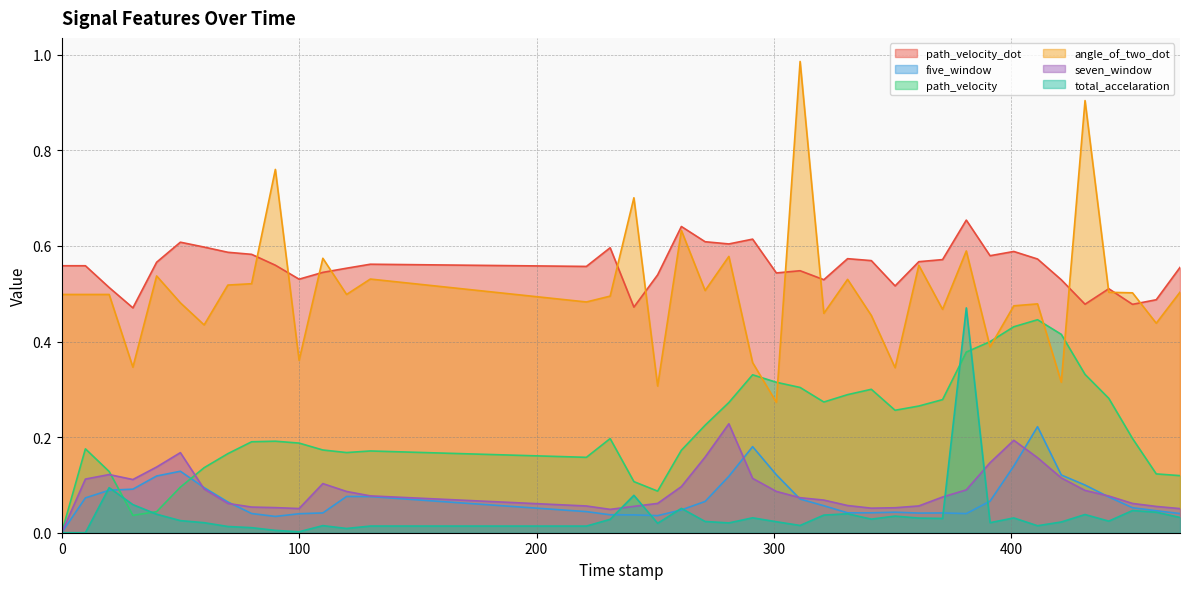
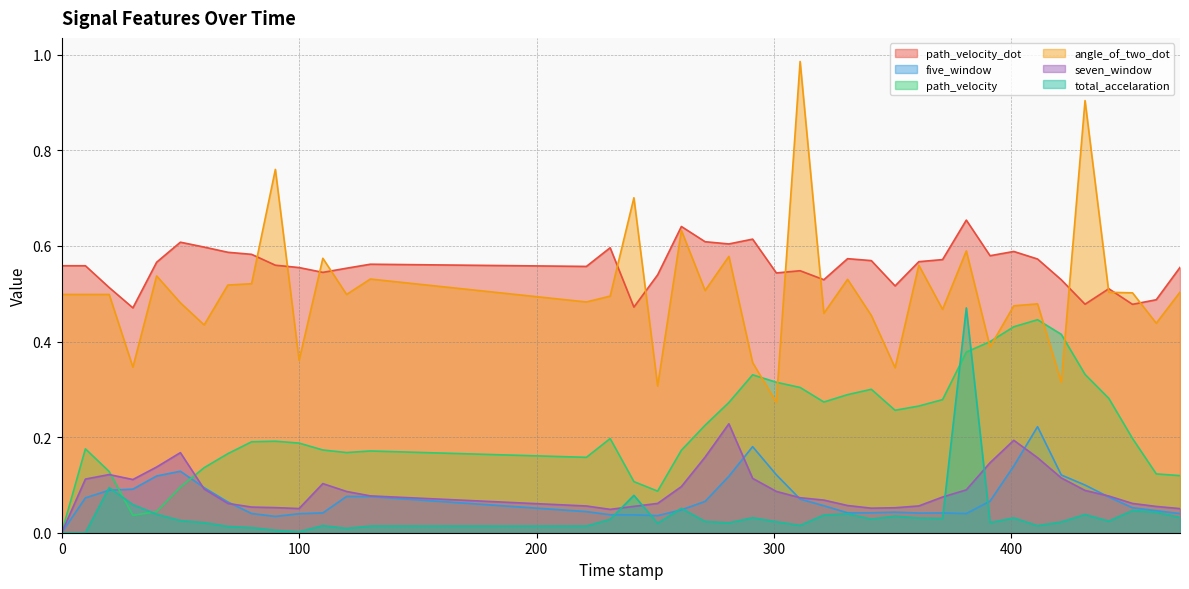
  {
    "path_velocity_dot": {
      "0": 0.56,
-     "100": 0.53
+     "100": 0.55
    },
    "angle_of_two_dot": {
      "0": 0.50,
      "100": 0.36
    },
    "seven_window": {
      "100": 0.05
    }
  }
